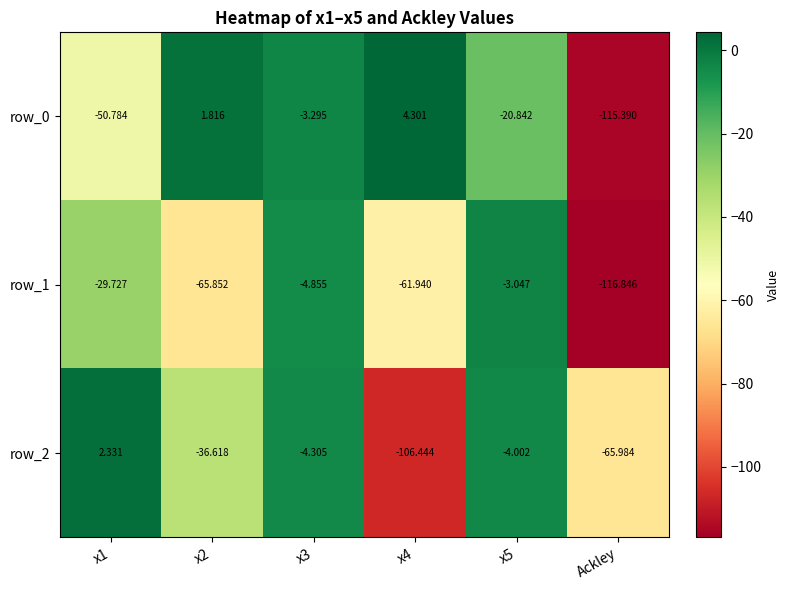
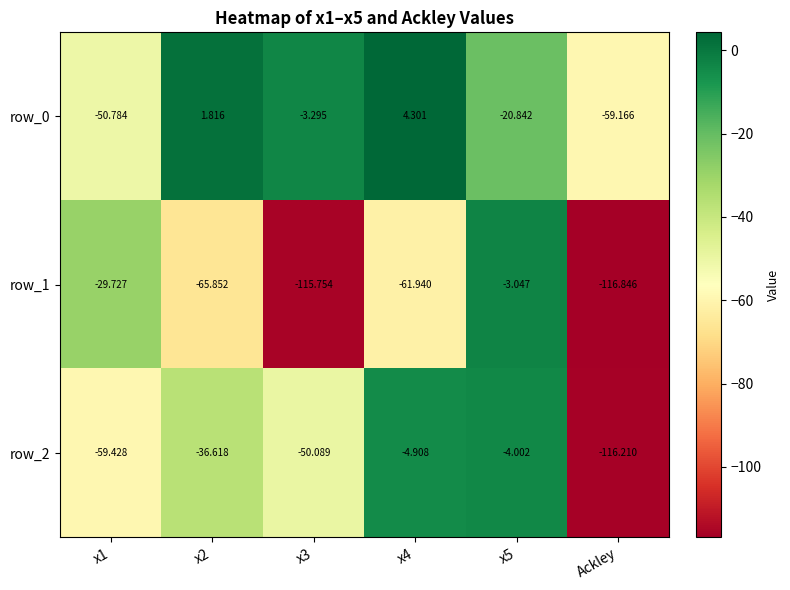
  {
    "row_0": {
      "x1": -50.784,
      "x2": 1.816,
      "x3": -3.295,
      "x4": 4.301,
      "x5": -20.842,
-     "Ackley": -115.390
+     "Ackley": -59.166
    },
    "row_1": {
      "x1": -29.727,
      "x2": -65.852,
-     "x3": -4.855,
+     "x3": -115.754,
      "x4": -61.940,
      "x5": -3.047,
      "Ackley": -116.846
    },
    "row_2": {
-     "x1": 2.331,
+     "x1": -59.428,
      "x2": -36.618,
-     "x3": -4.305,
-     "x4": -106.444,
+     "x3": -50.089,
+     "x4": -4.908,
      "x5": -4.002,
-     "Ackley": -65.984
+     "Ackley": -116.210
    }
  }
